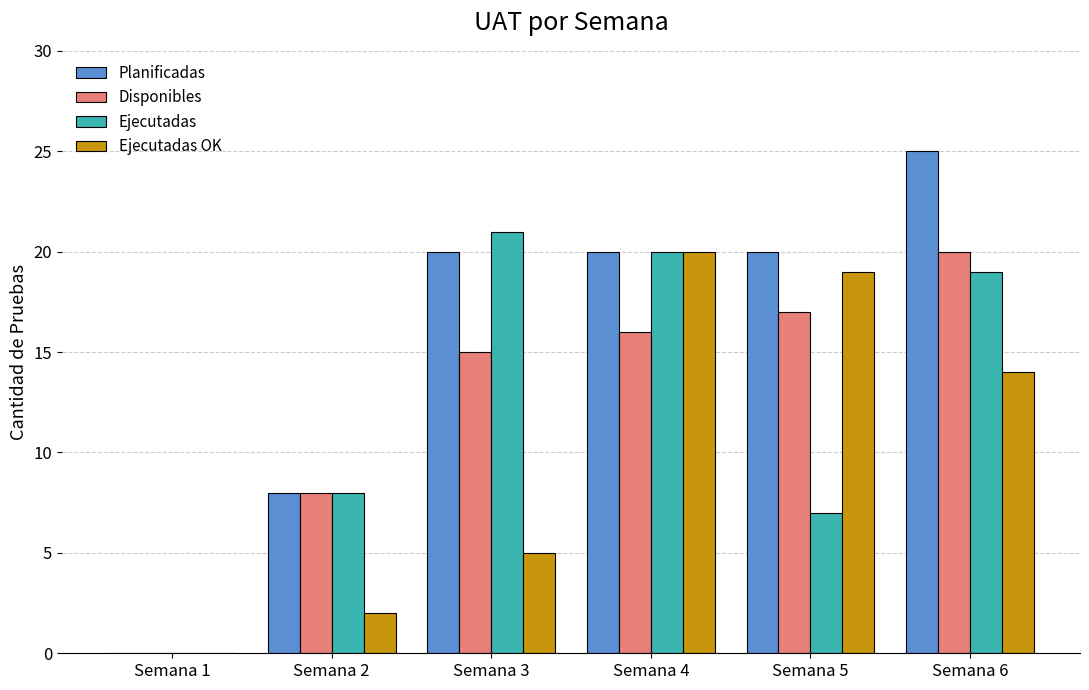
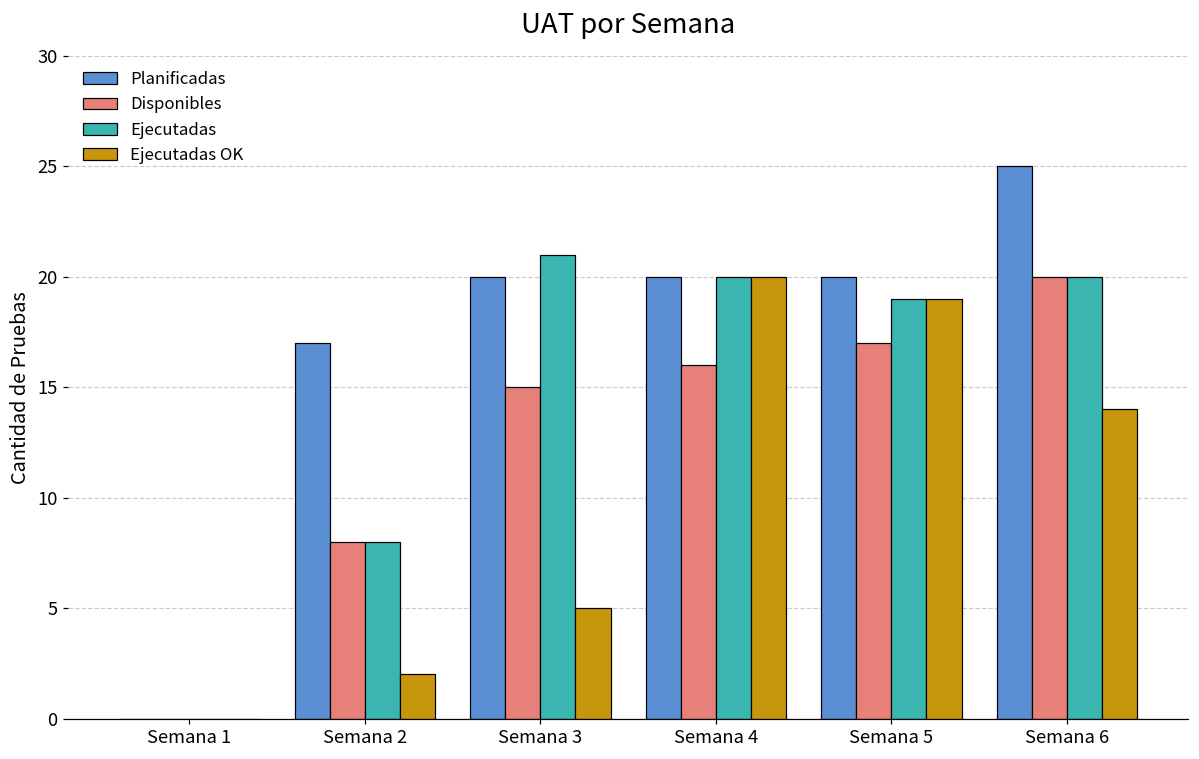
  {
    "Planificadas": {
      "Semana 1": 0,
-     "Semana 2": 8,
+     "Semana 2": 17,
      "Semana 3": 20,
      "Semana 4": 20,
      "Semana 5": 20,
      "Semana 6": 25
    },
    "Disponibles": {
      "Semana 1": 0,
      "Semana 2": 8,
      "Semana 3": 15,
      "Semana 4": 16,
      "Semana 5": 17,
      "Semana 6": 20
    },
    "Ejecutadas": {
      "Semana 1": 0,
      "Semana 2": 8,
      "Semana 3": 21,
      "Semana 4": 20,
-     "Semana 5": 7,
-     "Semana 6": 19
+     "Semana 5": 19,
+     "Semana 6": 20
    },
    "Ejecutadas OK": {
      "Semana 1": 0,
      "Semana 2": 2,
      "Semana 3": 5,
      "Semana 4": 20,
      "Semana 5": 19,
      "Semana 6": 14
    }
  }
